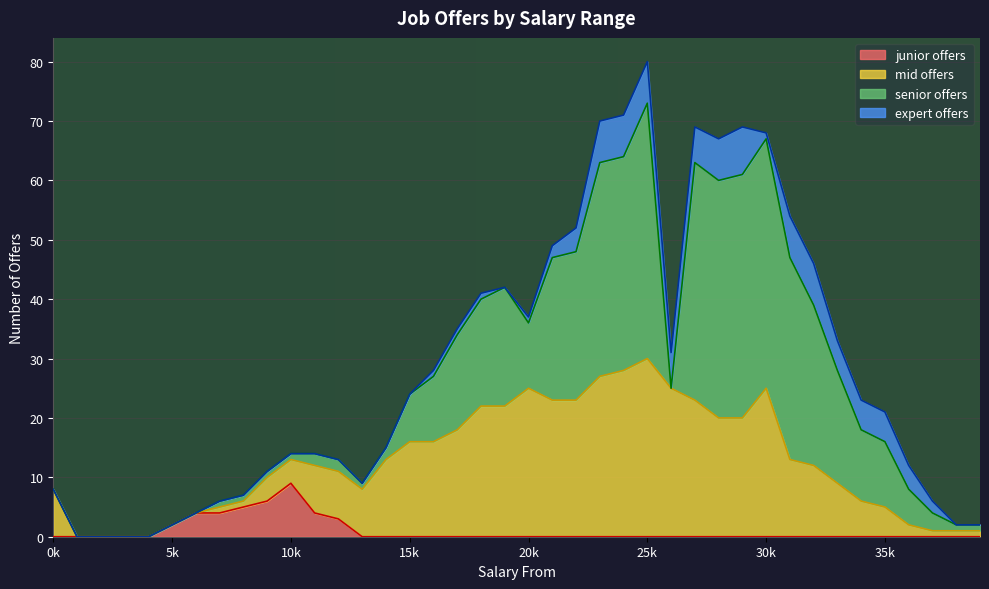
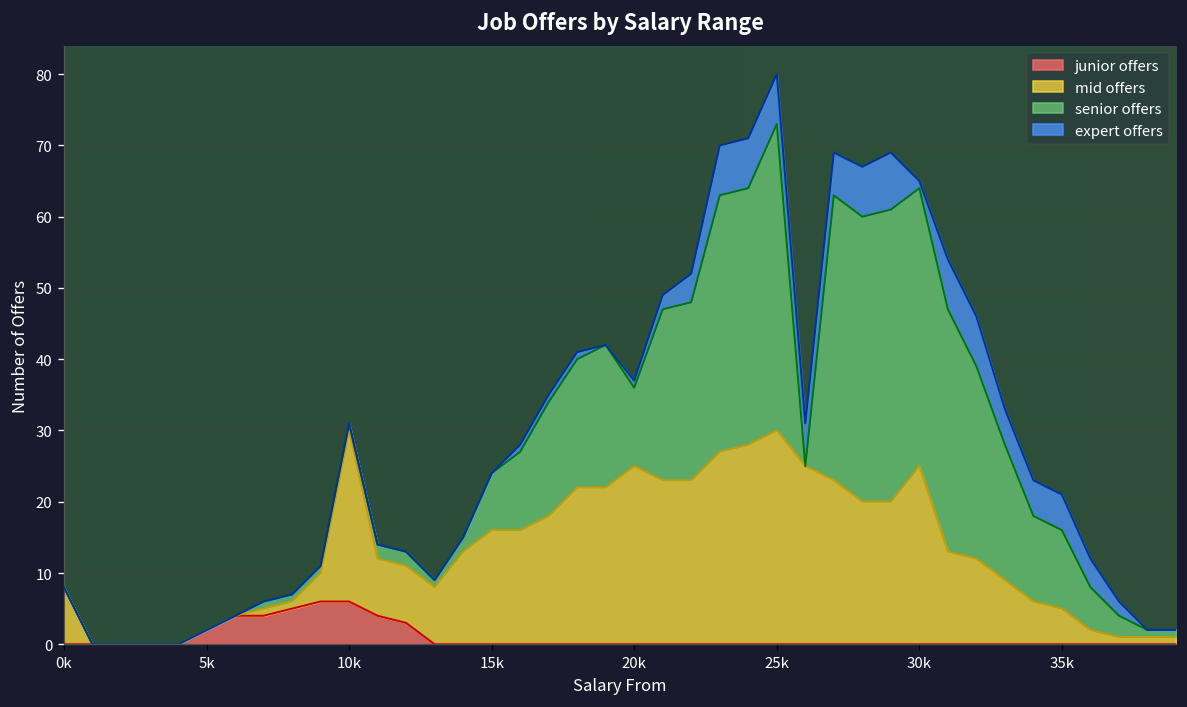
  {
    "junior offers": {
      "0k": 0,
-     "10k": 9,
+     "10k": 6,
      "15k": 0,
      "20k": 0,
      "25k": 0,
      "30k": 0,
      "35k": 0
    },
    "mid offers": {
-     "10k": 4,
+     "10k": 24,
      "15k": 16,
      "20k": 25,
      "25k": 30,
      "30k": 25,
      "35k": 5
    },
    "senior offers": {
      "20k": 11,
      "25k": 43,
-     "30k": 42,
+     "30k": 39,
      "35k": 11
    },
    "expert offers": {
      "20k": 1,
      "25k": 7,
      "30k": 1,
      "35k": 5
    }
  }
